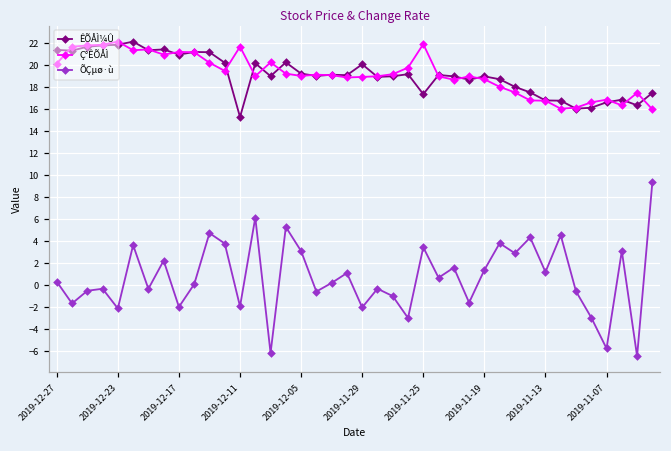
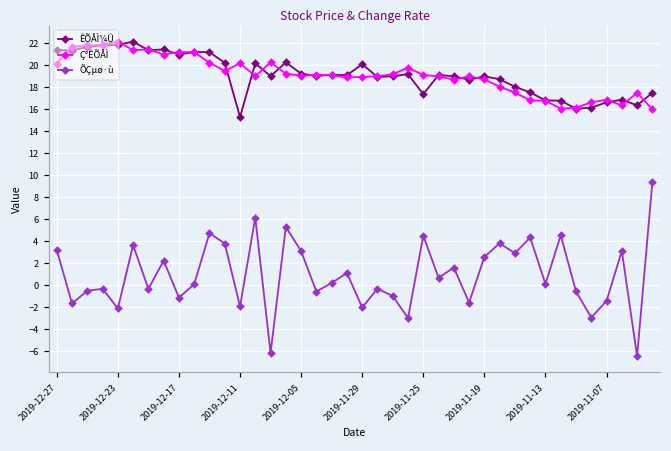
  {
    "ÊÕÅÌ¼Û": {
      "2019-12-11": 15,
      "2019-11-29": 20,
      "2019-11-25": 17,
      "2019-11-19": 19
    },
    "Ç°ÊÕÅÌ": {
-     "2019-12-11": 22,
+     "2019-12-11": 20,
      "2019-11-29": 19,
-     "2019-11-25": 22,
+     "2019-11-25": 19,
      "2019-11-19": 19
    },
    "ÕÇµø·ù": {
-     "2019-12-27": 0,
+     "2019-12-27": 3,
      "2019-12-23": -2,
-     "2019-12-17": -2,
+     "2019-12-17": -1,
      "2019-12-11": -2,
      "2019-12-05": 3,
      "2019-11-29": -2,
-     "2019-11-25": 3,
-     "2019-11-19": 1,
-     "2019-11-13": 1,
-     "2019-11-07": -6
+     "2019-11-25": 5,
+     "2019-11-19": 3,
+     "2019-11-13": 0,
+     "2019-11-07": -1
    }
  }
